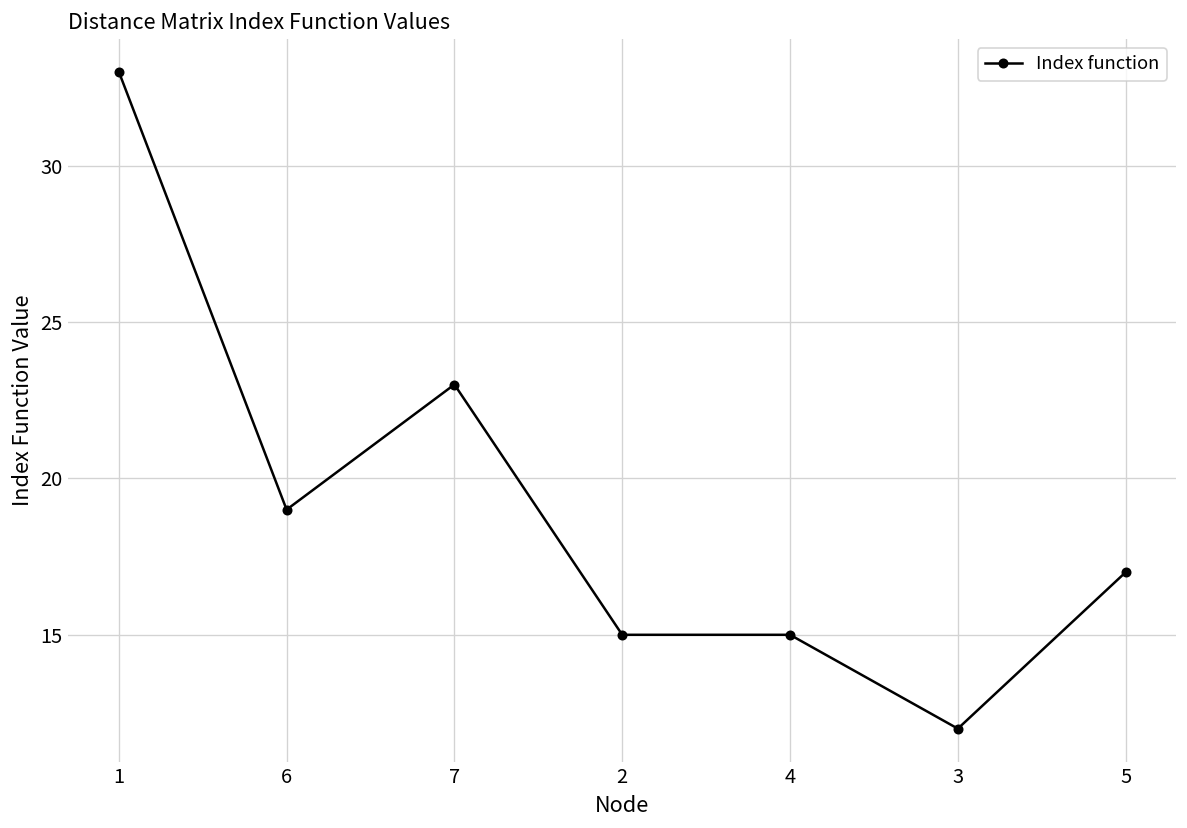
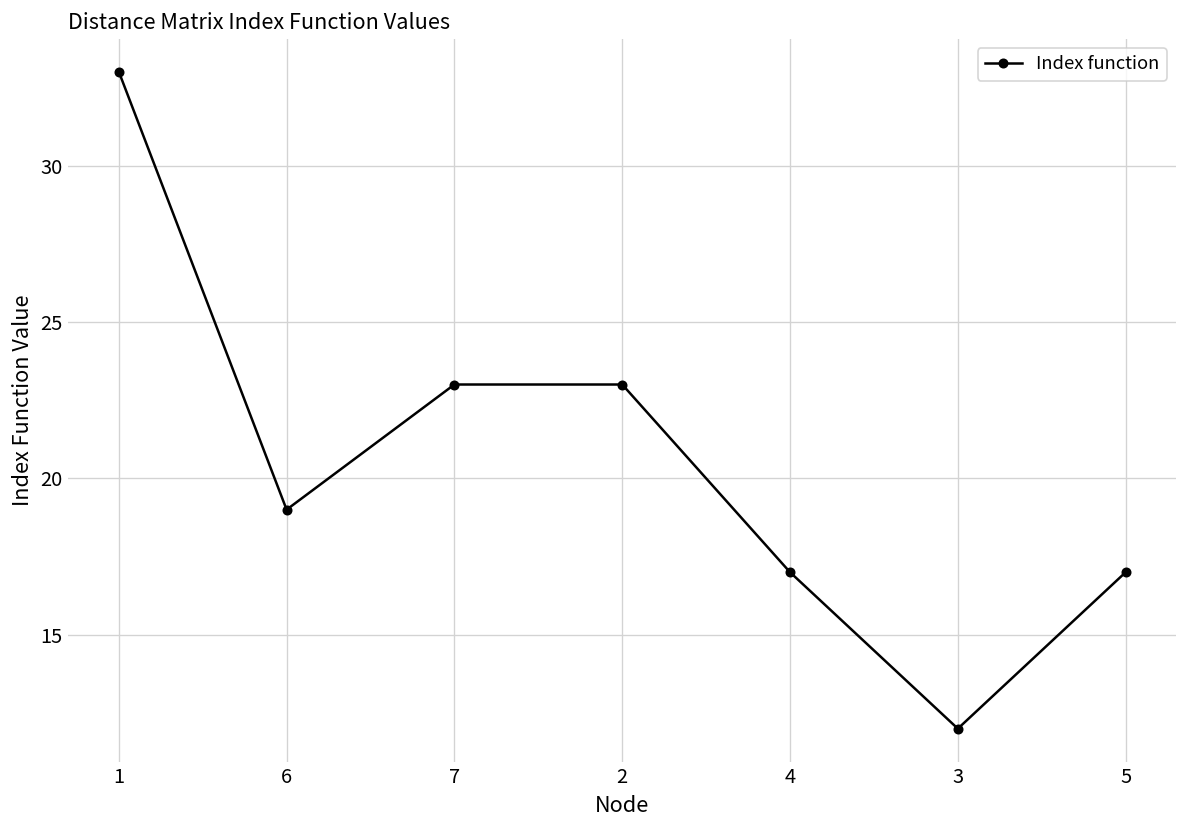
  {
    "1": 33,
    "6": 19,
    "7": 23,
-   "2": 15,
-   "4": 15,
+   "2": 23,
+   "4": 17,
    "3": 12,
    "5": 17
  }
